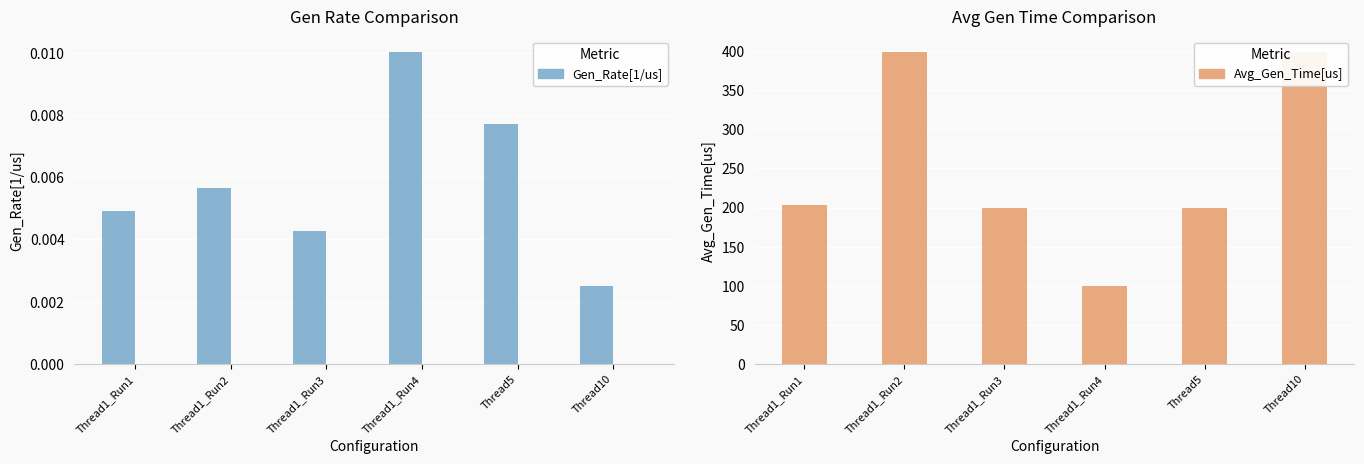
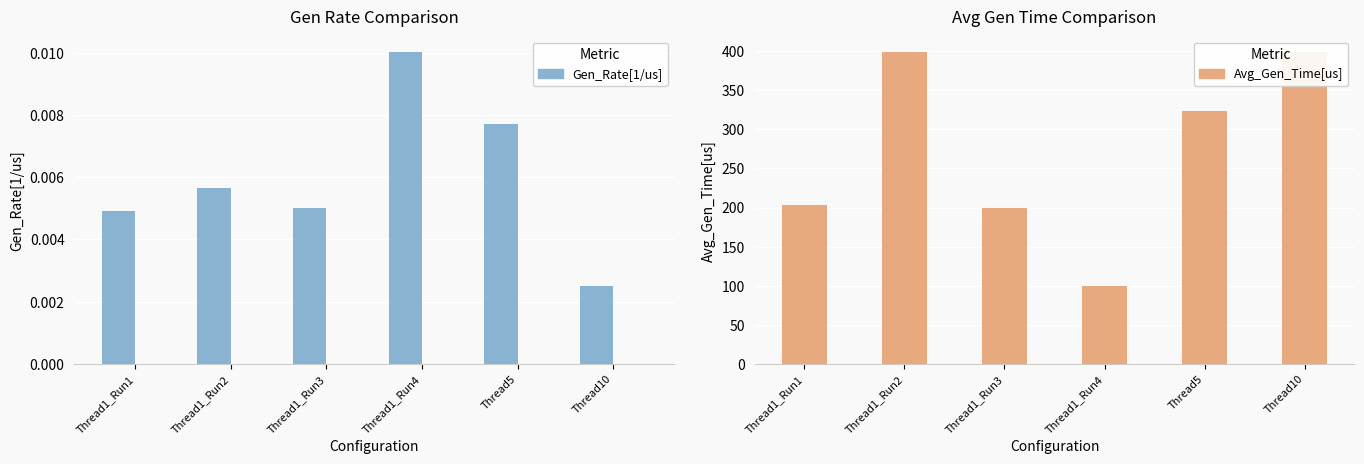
  {
    "Gen Rate Comparison": {
      "Gen_Rate[1/us]": {
        "Thread1_Run1": 0.0049,
        "Thread1_Run2": 0.0056,
-       "Thread1_Run3": 0.0043,
+       "Thread1_Run3": 0.0050,
        "Thread1_Run4": 0.0100,
        "Thread5": 0.0077,
        "Thread10": 0.0025
      }
    },
    "Avg Gen Time Comparison": {
      "Thread1_Run1": 200,
      "Thread1_Run2": 400,
      "Thread1_Run3": 200,
      "Thread1_Run4": 100,
-     "Thread5": 200
+     "Thread5": 320
    }
  }
